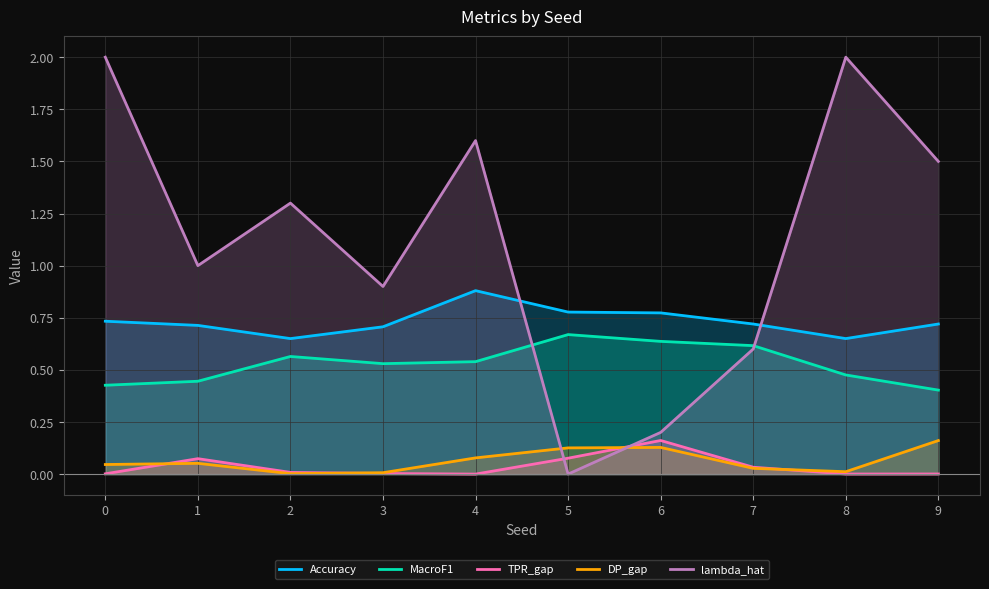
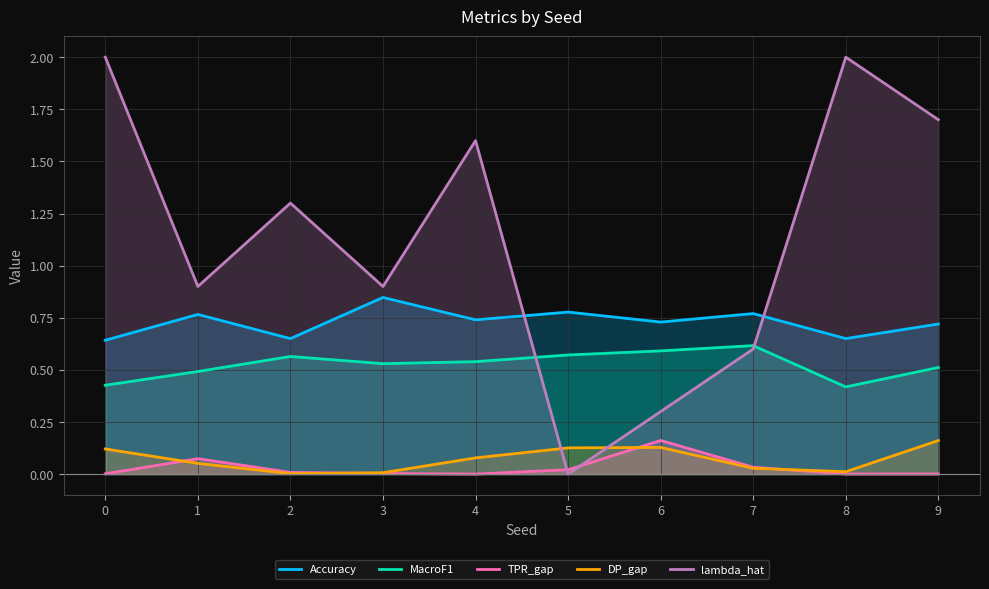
  {
    "Accuracy": {
-     "0": 0.73,
-     "1": 0.71,
+     "0": 0.64,
+     "1": 0.77,
      "2": 0.65,
-     "3": 0.71,
-     "4": 0.88,
+     "3": 0.85,
+     "4": 0.74,
      "5": 0.78,
-     "6": 0.77,
-     "7": 0.72,
+     "6": 0.73,
+     "7": 0.77,
      "8": 0.65,
      "9": 0.72
    },
    "MacroF1": {
      "0": 0.43,
-     "1": 0.45,
+     "1": 0.49,
      "2": 0.56,
      "3": 0.53,
      "4": 0.54,
-     "5": 0.67,
-     "6": 0.64,
+     "5": 0.57,
+     "6": 0.59,
      "7": 0.62,
-     "8": 0.48,
-     "9": 0.40
+     "8": 0.42,
+     "9": 0.51
    },
    "TPR_gap": {
      "0": 0.00,
      "1": 0.07,
      "4": 0.00,
-     "5": 0.08,
+     "5": 0.02,
      "6": 0.16,
      "9": 0.00
    },
    "DP_gap": {
-     "0": 0.05,
+     "0": 0.12,
      "1": 0.05,
      "4": 0.08,
      "5": 0.13,
      "6": 0.13,
      "9": 0.16
    },
    "lambda_hat": {
      "0": 2.0,
-     "1": 1.0,
+     "1": 0.9,
      "2": 1.3,
      "3": 0.9,
      "4": 1.6,
      "5": 0.0,
-     "6": 0.2,
+     "6": 0.3,
      "7": 0.6,
      "8": 2.0,
-     "9": 1.5
+     "9": 1.7
    }
  }
